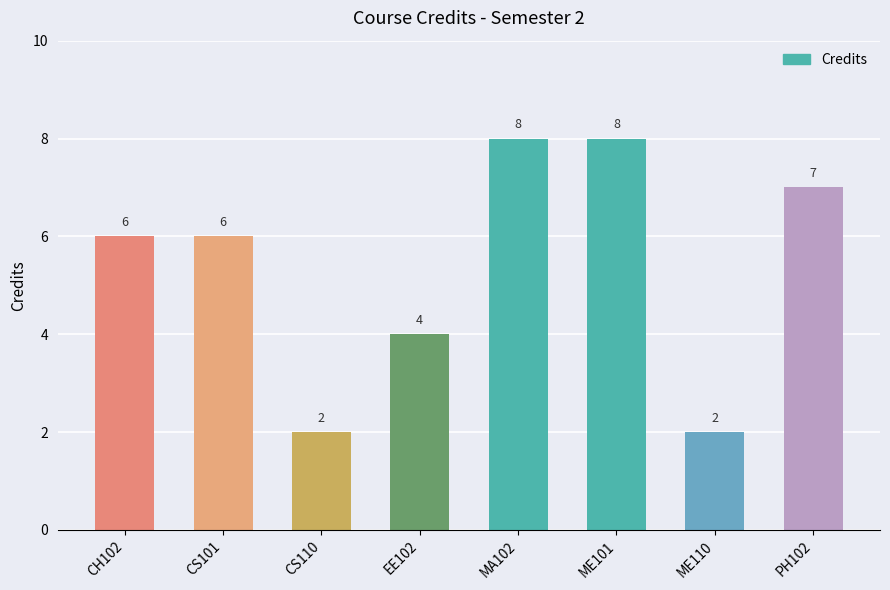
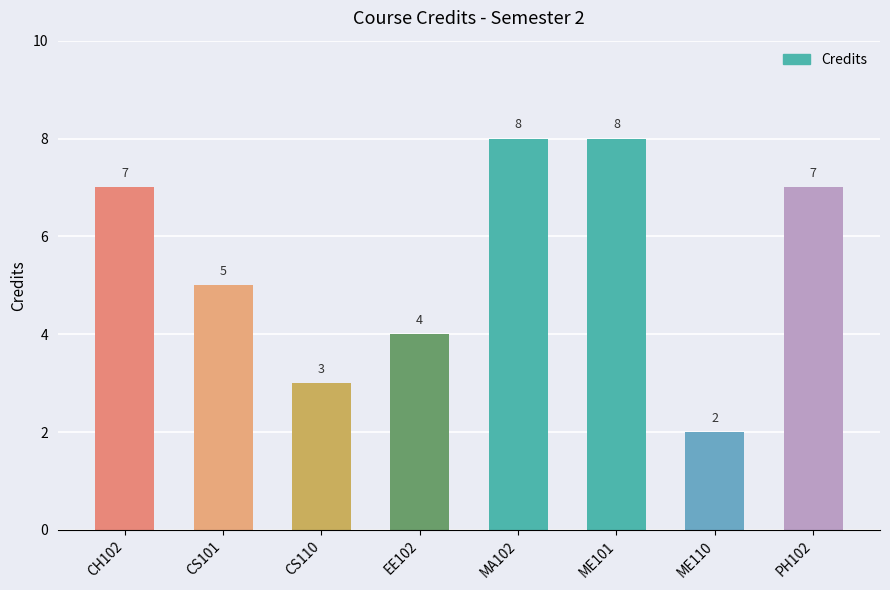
  {
-   "CH102": 6,
-   "CS101": 6,
-   "CS110": 2,
+   "CH102": 7,
+   "CS101": 5,
+   "CS110": 3,
    "EE102": 4,
    "MA102": 8,
    "ME101": 8,
    "ME110": 2,
    "PH102": 7
  }
